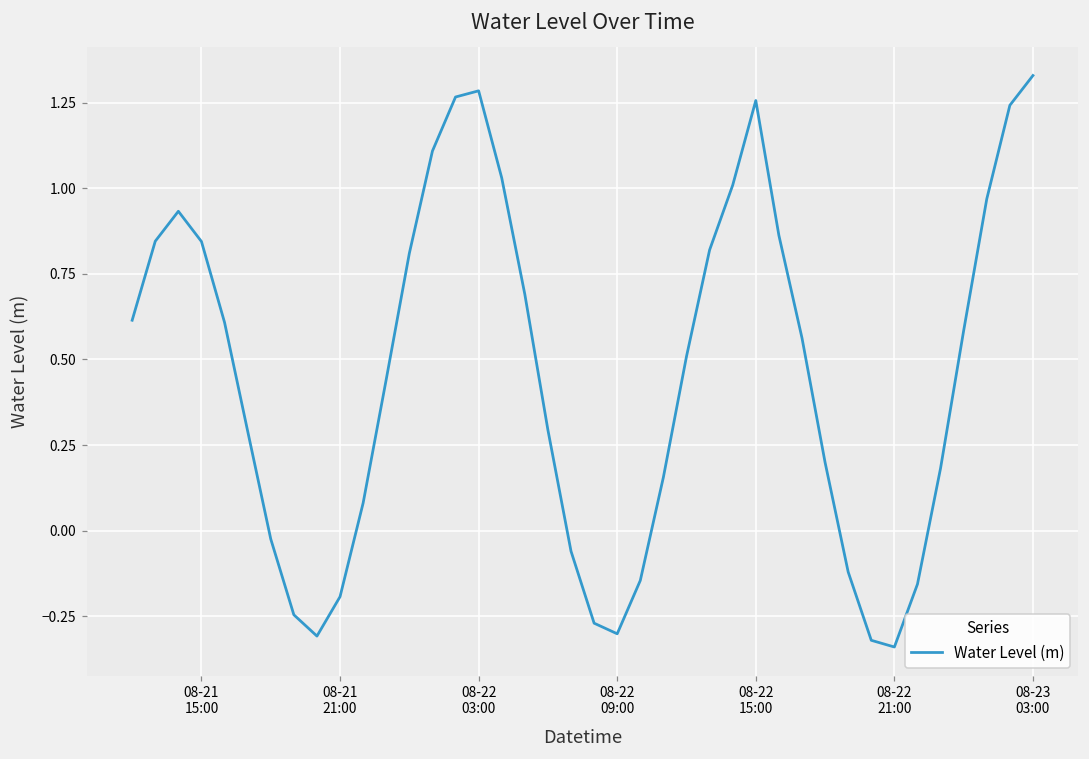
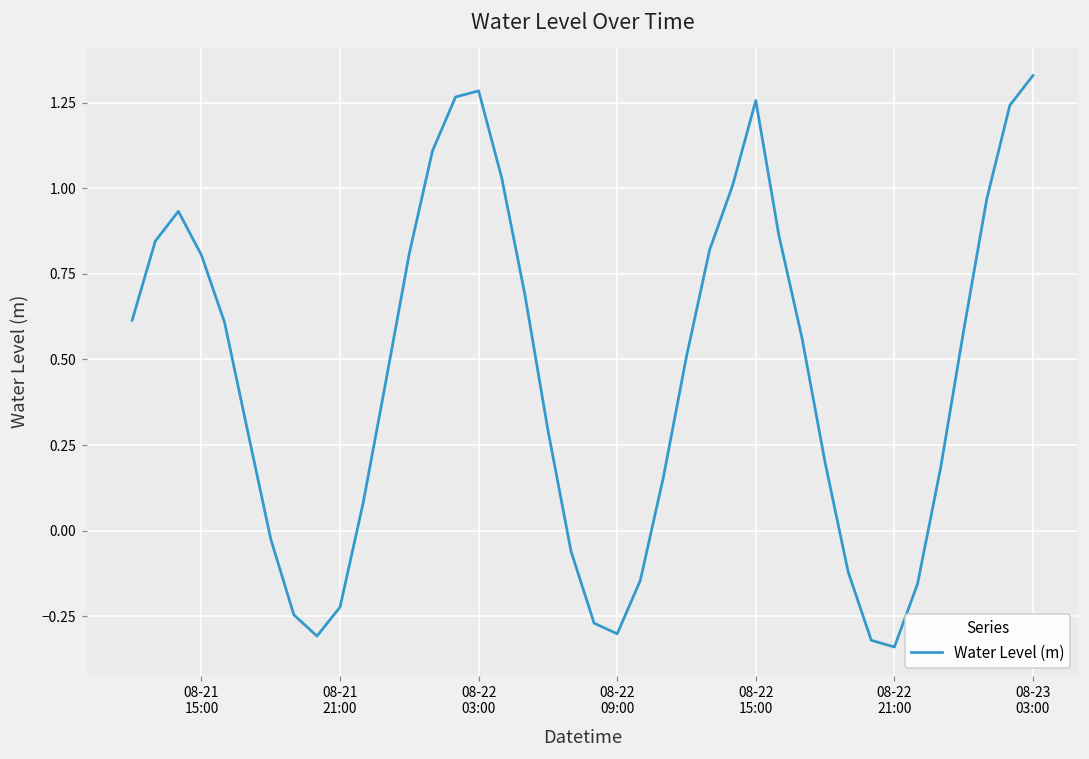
  {
-   "08-21 15:00": 0.84,
-   "08-21 21:00": -0.19,
+   "08-21 15:00": 0.80,
+   "08-21 21:00": -0.22,
    "08-22 03:00": 1.28,
    "08-22 09:00": -0.30,
    "08-22 15:00": 1.26,
    "08-22 21:00": -0.34,
    "08-23 03:00": 1.33
  }
